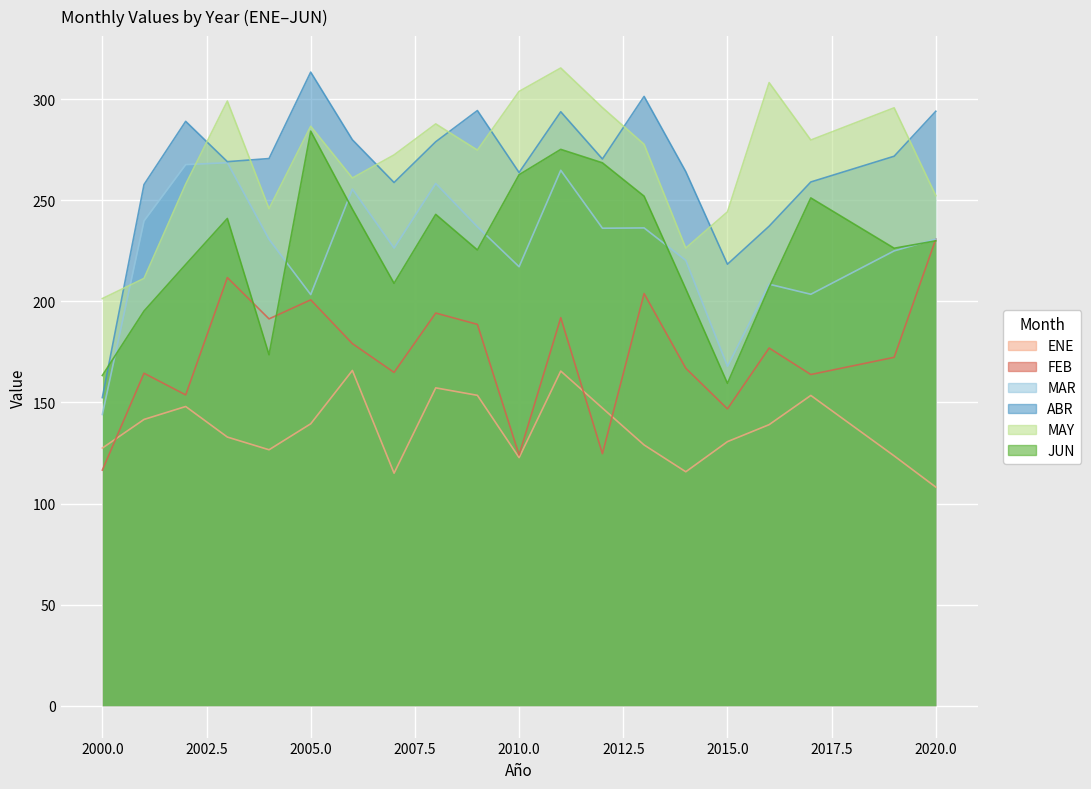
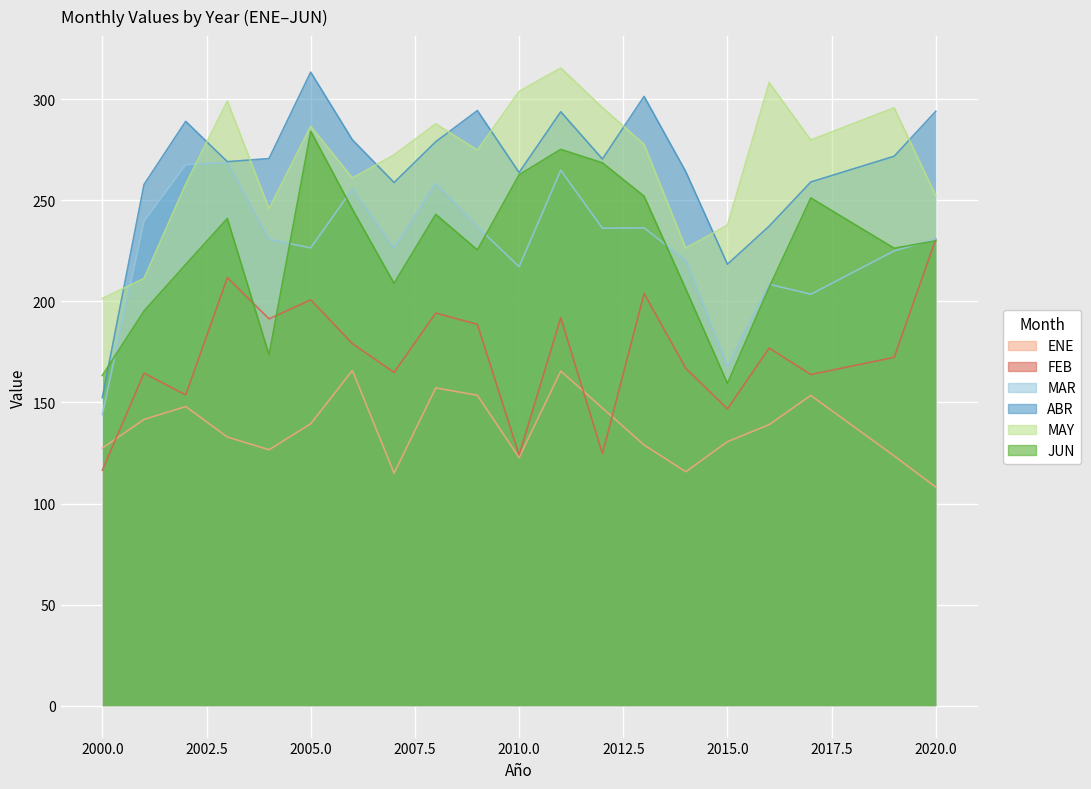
  {
    "ENE": {
      "2000.0": 127,
      "2005.0": 139,
      "2010.0": 123,
      "2015.0": 131,
      "2020.0": 108
    },
    "FEB": {
      "2000.0": 117,
      "2005.0": 201,
      "2010.0": 124,
      "2015.0": 147
    },
    "MAR": {
      "2000.0": 144,
-     "2005.0": 203,
+     "2005.0": 226,
      "2010.0": 217,
      "2015.0": 168
    },
    "ABR": {
      "2000.0": 152,
      "2005.0": 313,
      "2015.0": 218,
      "2020.0": 294
    },
    "MAY": {
      "2000.0": 201,
      "2005.0": 287,
      "2010.0": 304,
-     "2015.0": 244,
+     "2015.0": 238,
      "2020.0": 252
    },
    "JUN": {
      "2000.0": 163,
      "2005.0": 284,
      "2015.0": 159
    }
  }
